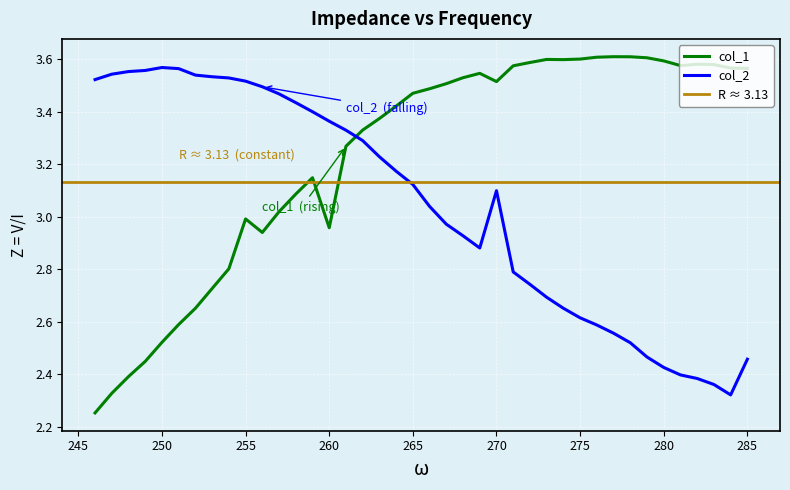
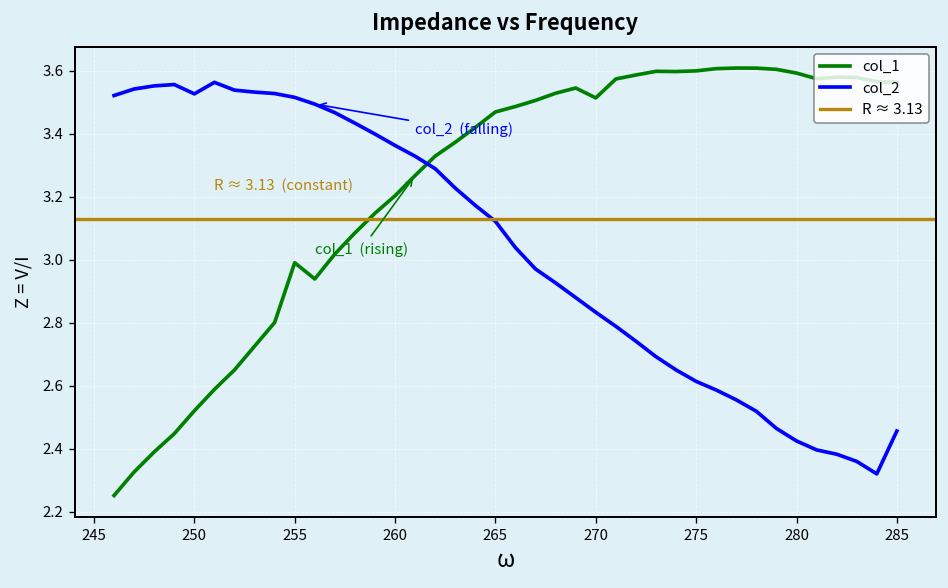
  {
    "col_1": {
      "250": 2.52,
      "255": 2.99,
-     "260": 2.96,
+     "260": 3.20,
      "270": 3.51,
      "275": 3.60,
      "280": 3.59
    },
    "col_2": {
-     "250": 3.57,
+     "250": 3.53,
      "255": 3.52,
      "260": 3.36,
      "265": 3.12,
-     "270": 3.10,
+     "270": 2.83,
      "275": 2.61,
      "280": 2.43,
      "285": 2.46
    }
  }
